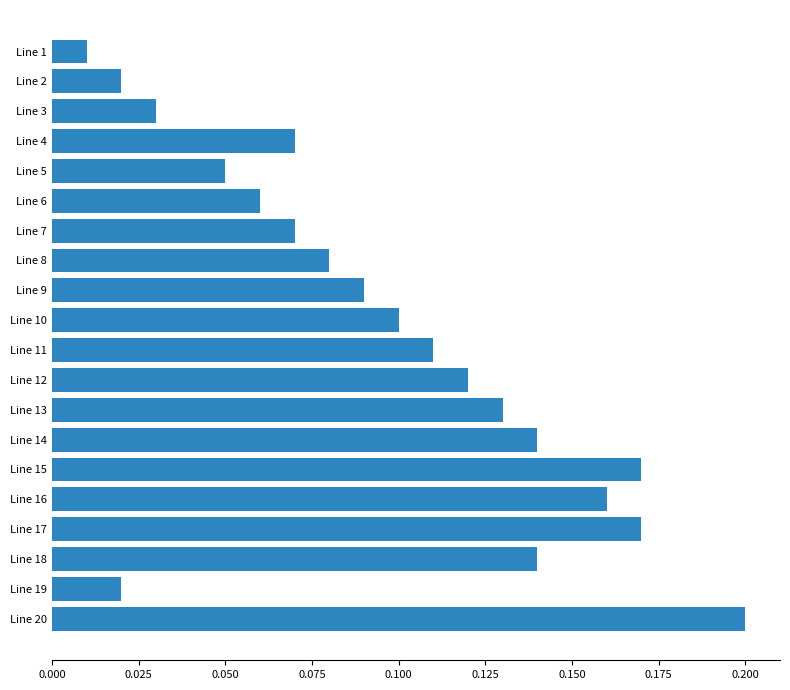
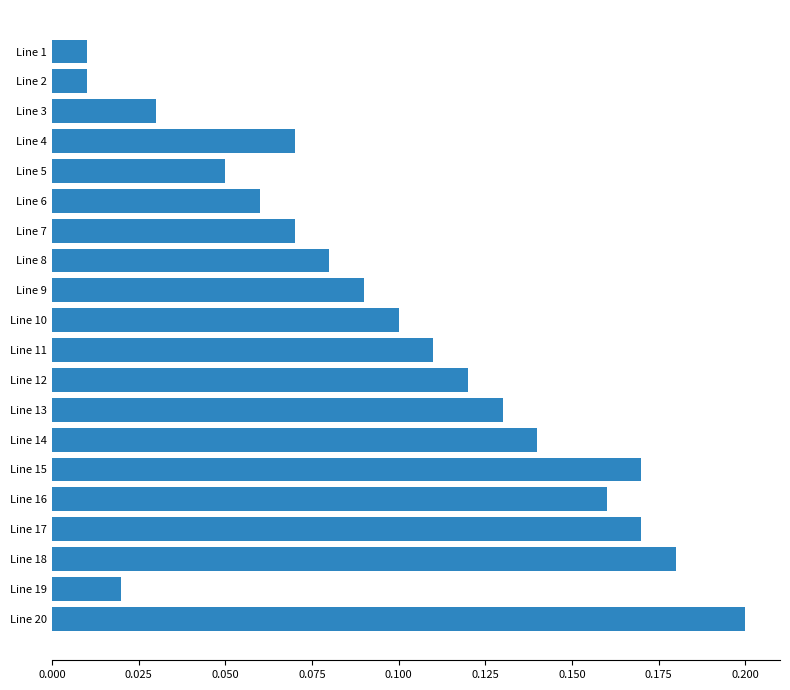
  {
    "Line 1": 0.010,
-   "Line 2": 0.020,
+   "Line 2": 0.010,
    "Line 3": 0.030,
    "Line 4": 0.070,
    "Line 5": 0.050,
    "Line 6": 0.060,
    "Line 7": 0.070,
    "Line 8": 0.080,
    "Line 9": 0.090,
    "Line 10": 0.100,
    "Line 11": 0.110,
    "Line 12": 0.120,
    "Line 13": 0.130,
    "Line 14": 0.140,
    "Line 15": 0.170,
    "Line 16": 0.160,
    "Line 17": 0.170,
-   "Line 18": 0.140,
+   "Line 18": 0.180,
    "Line 19": 0.020,
    "Line 20": 0.200
  }
